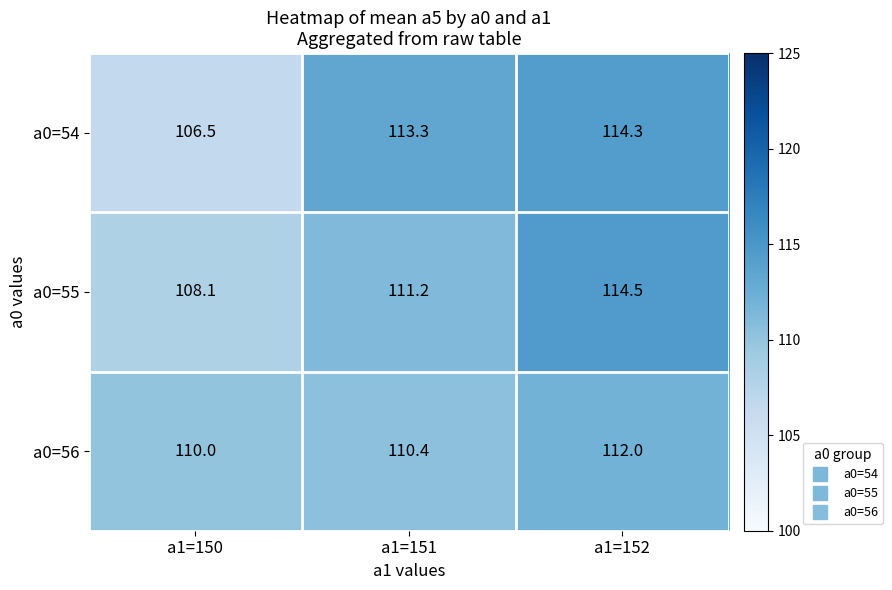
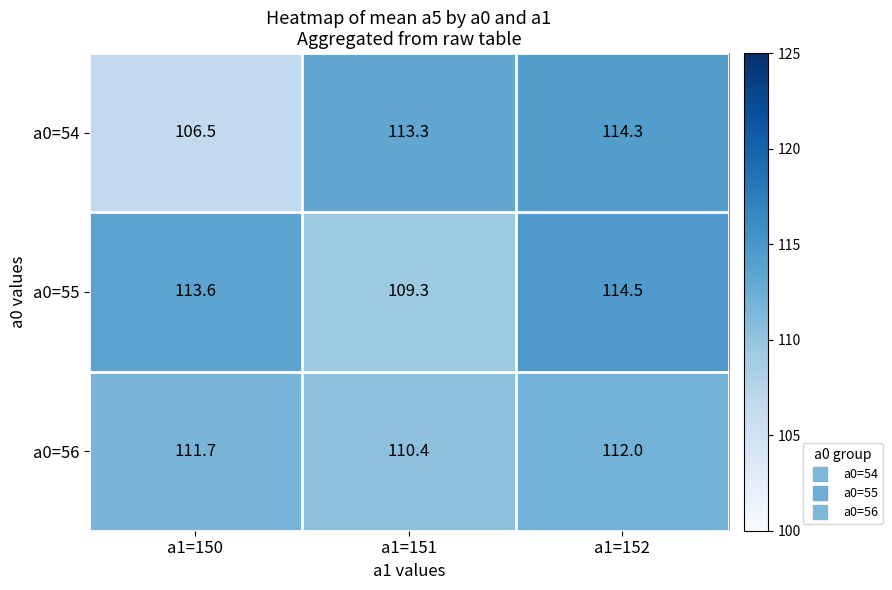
  {
    "a0=54": {
      "a1=150": 106.5,
      "a1=151": 113.3,
      "a1=152": 114.3
    },
    "a0=55": {
-     "a1=150": 108.1,
-     "a1=151": 111.2,
+     "a1=150": 113.6,
+     "a1=151": 109.3,
      "a1=152": 114.5
    },
    "a0=56": {
-     "a1=150": 110.0,
+     "a1=150": 111.7,
      "a1=151": 110.4,
      "a1=152": 112.0
    }
  }
